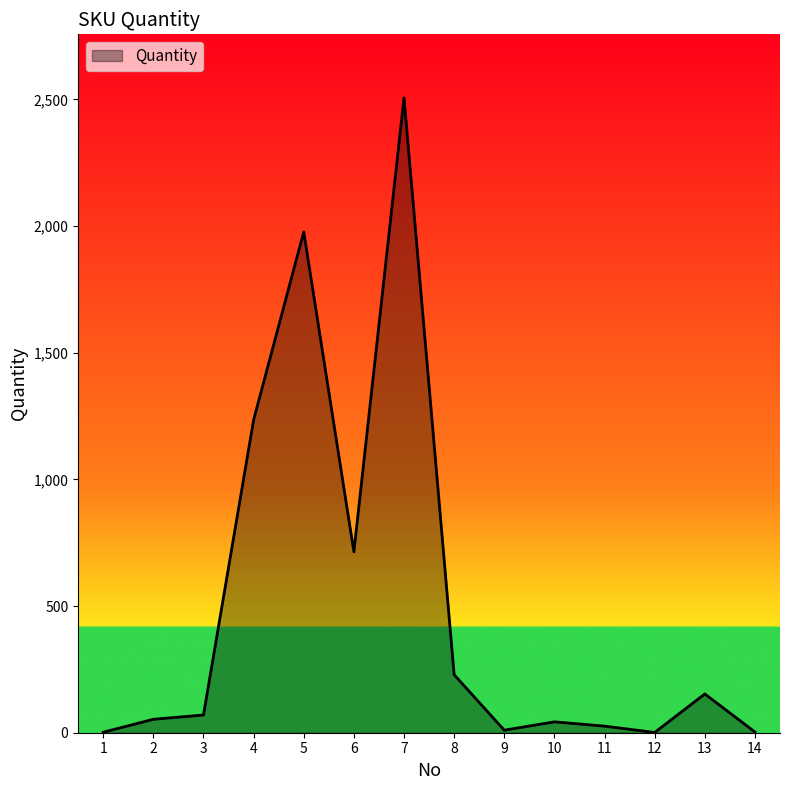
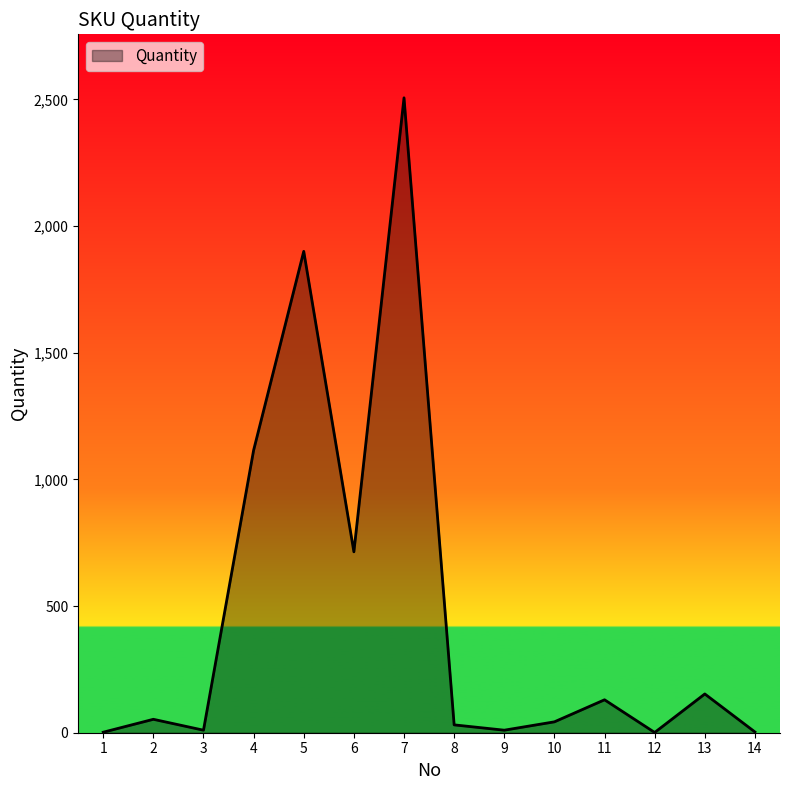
  {
    "1": "0",
    "2": "50",
-   "3": "70",
-   "4": "1,240",
-   "5": "1,980",
+   "3": "10",
+   "4": "1,120",
+   "5": "1,900",
    "6": "710",
    "7": "2,510",
-   "8": "230",
+   "8": "30",
    "9": "10",
    "10": "40",
-   "11": "30",
+   "11": "130",
    "12": "0",
    "13": "150",
    "14": "0"
  }
